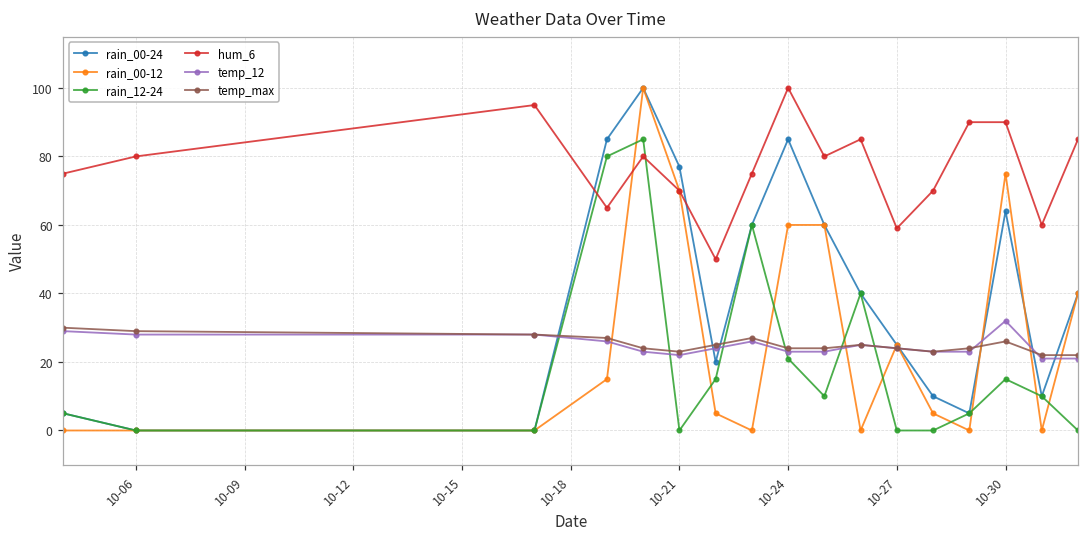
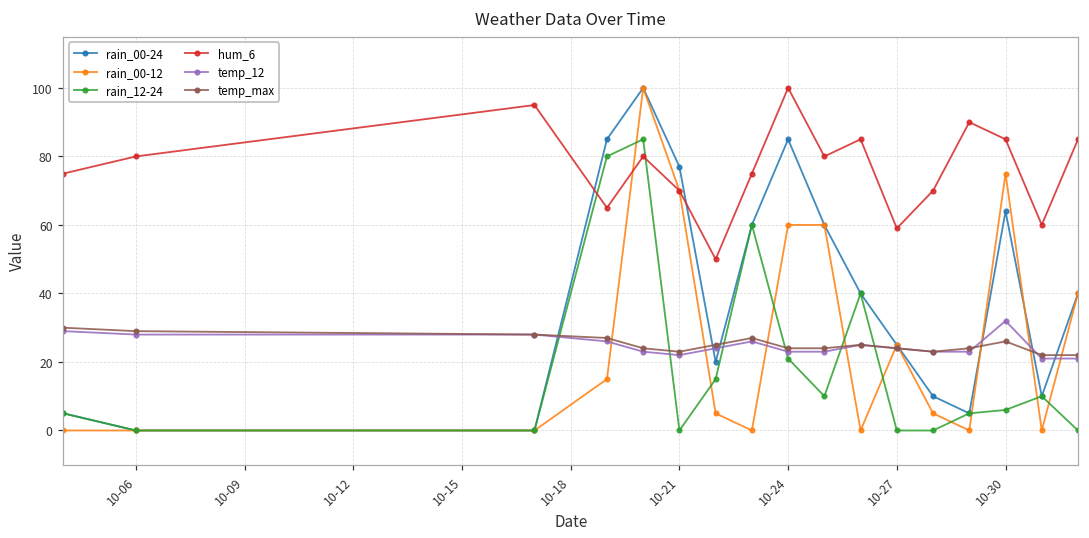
  {
    "rain_00-24": {
      "10-21": 77,
      "10-24": 85,
      "10-30": 64
    },
    "rain_00-12": {
      "10-24": 60,
      "10-30": 75
    },
    "rain_12-24": {
      "10-21": 0,
      "10-24": 21,
      "10-27": 0,
-     "10-30": 15
+     "10-30": 6
    },
    "hum_6": {
      "10-06": 80,
      "10-24": 100,
      "10-27": 59,
-     "10-30": 90
+     "10-30": 85
    },
    "temp_12": {
      "10-06": 28,
      "10-21": 22,
      "10-24": 23,
      "10-30": 32
    },
    "temp_max": {
      "10-06": 29,
      "10-21": 23,
      "10-24": 24,
      "10-30": 26
    }
  }
